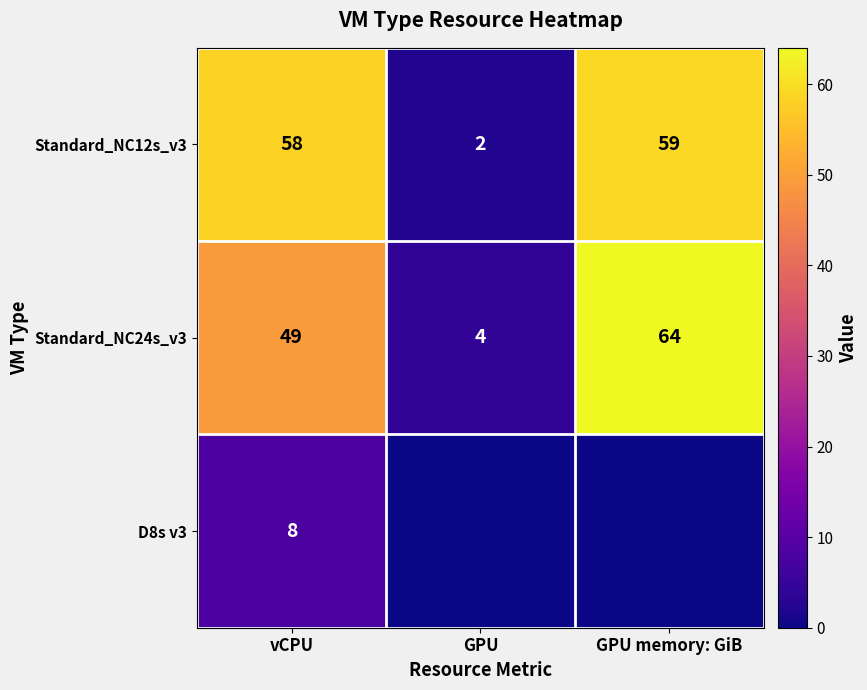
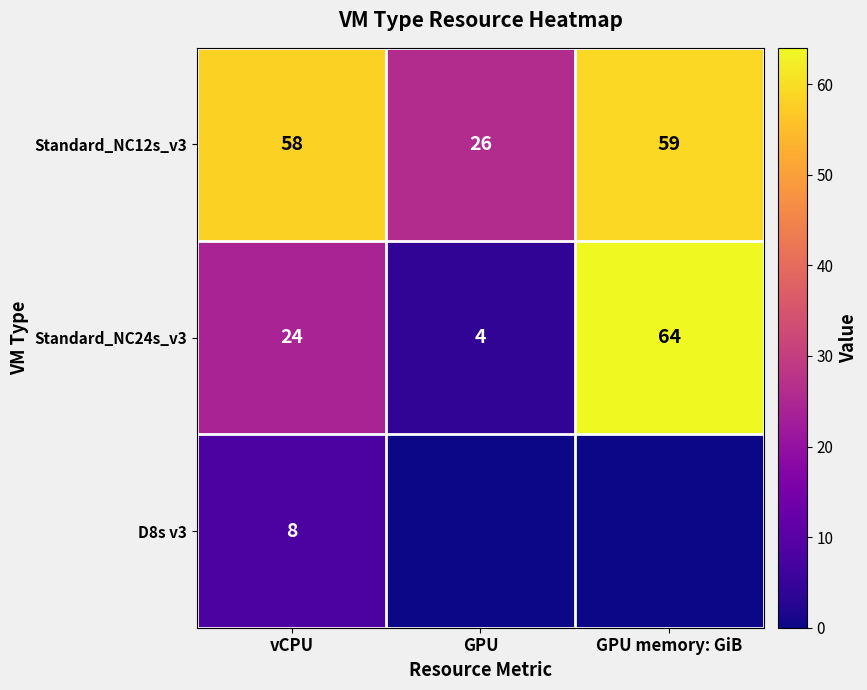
  {
    "Standard_NC12s_v3": {
      "vCPU": 58,
-     "GPU": 2,
+     "GPU": 26,
      "GPU memory: GiB": 59
    },
    "Standard_NC24s_v3": {
-     "vCPU": 49,
+     "vCPU": 24,
      "GPU": 4,
      "GPU memory: GiB": 64
    },
    "D8s v3": {
      "vCPU": 8
    }
  }
